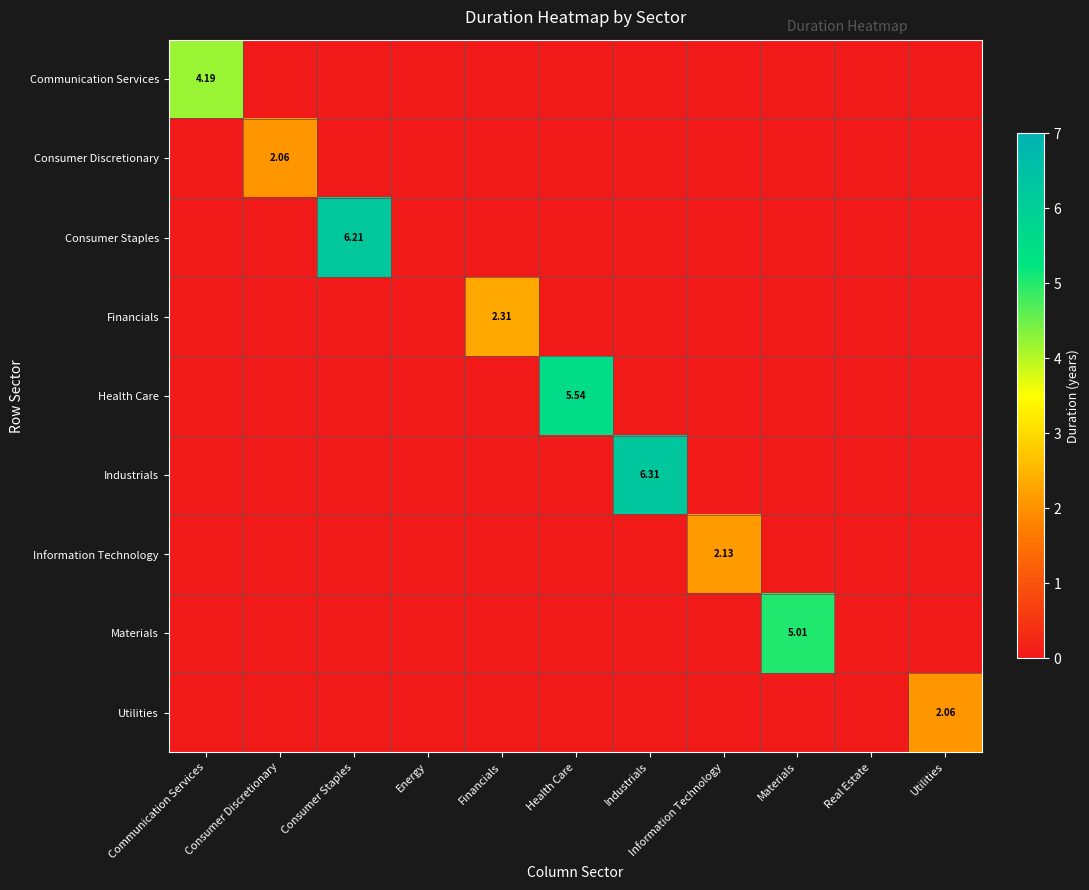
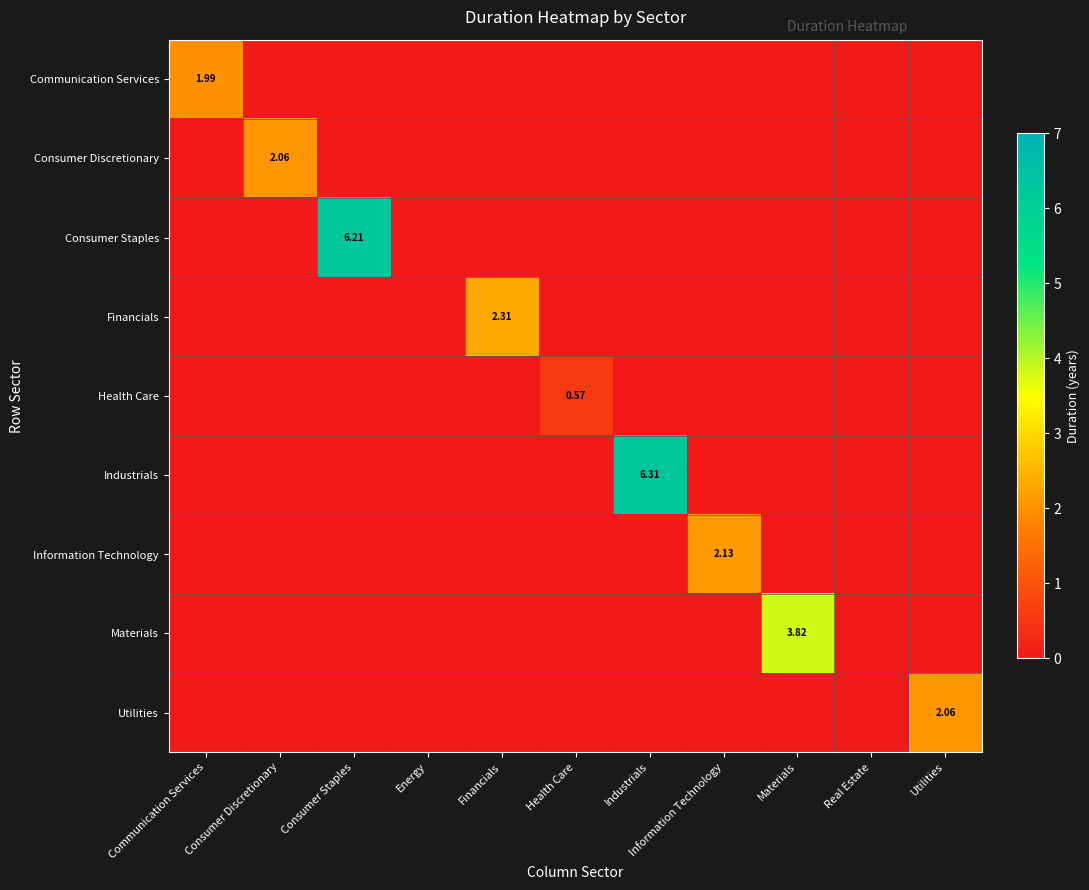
  {
    "Communication Services": {
-     "Communication Services": 4.19
+     "Communication Services": 1.99
    },
    "Consumer Discretionary": {
      "Consumer Discretionary": 2.06
    },
    "Consumer Staples": {
      "Consumer Staples": 6.21
    },
    "Financials": {
      "Financials": 2.31
    },
    "Health Care": {
-     "Health Care": 5.54
+     "Health Care": 0.57
    },
    "Industrials": {
      "Industrials": 6.31
    },
    "Information Technology": {
      "Information Technology": 2.13
    },
    "Materials": {
-     "Materials": 5.01
+     "Materials": 3.82
    },
    "Utilities": {
      "Utilities": 2.06
    }
  }
